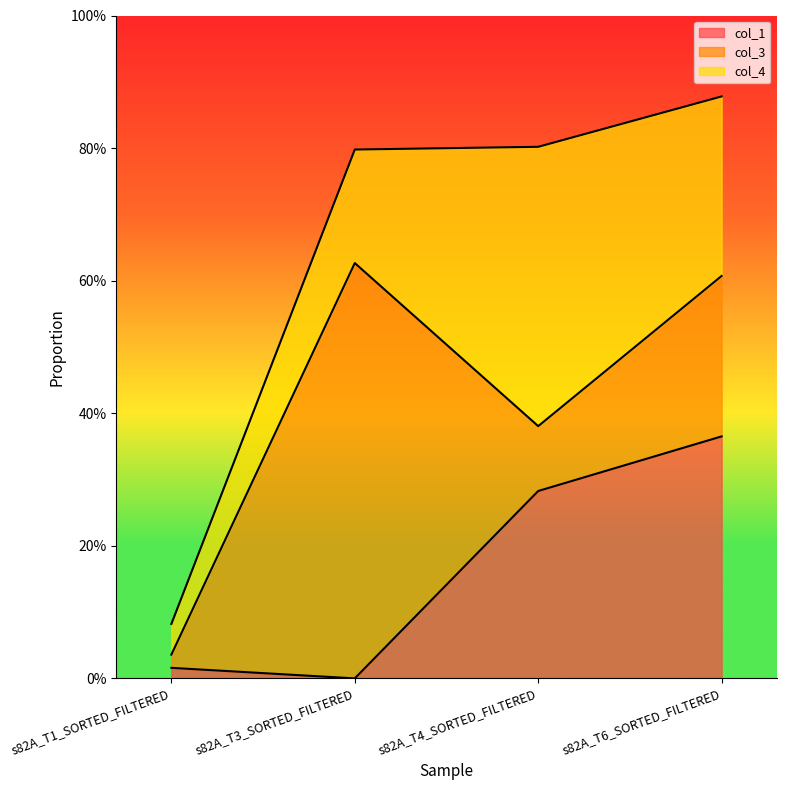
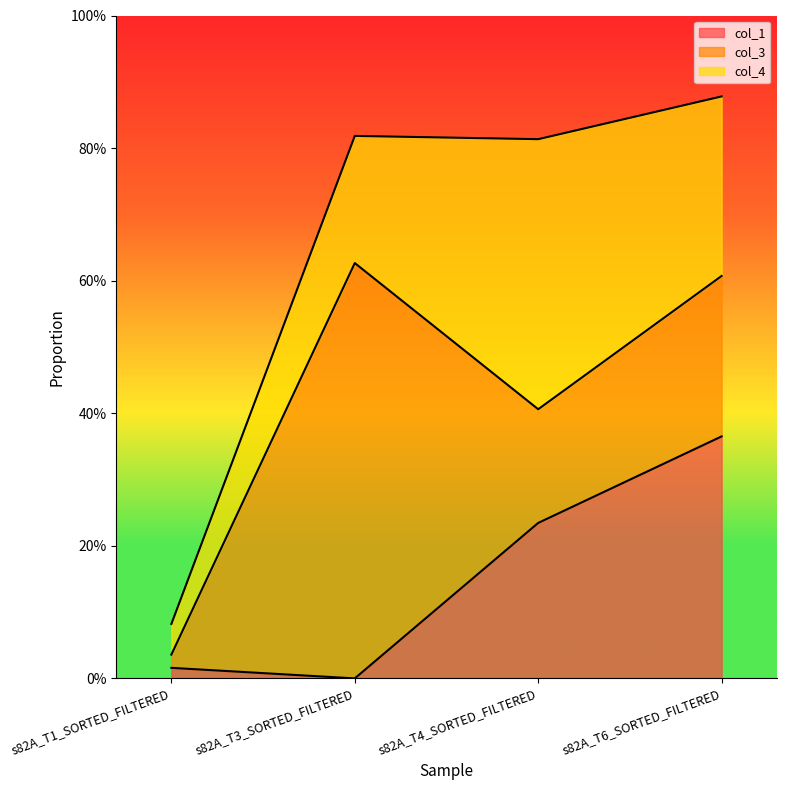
  {
    "col_1": {
      "s82A_T1_SORTED_FILTERED": "2%",
      "s82A_T3_SORTED_FILTERED": "0%",
-     "s82A_T4_SORTED_FILTERED": "28%",
+     "s82A_T4_SORTED_FILTERED": "23%",
      "s82A_T6_SORTED_FILTERED": "37%"
    },
    "col_3": {
      "s82A_T1_SORTED_FILTERED": "2%",
      "s82A_T3_SORTED_FILTERED": "63%",
-     "s82A_T4_SORTED_FILTERED": "10%",
+     "s82A_T4_SORTED_FILTERED": "17%",
      "s82A_T6_SORTED_FILTERED": "24%"
    },
    "col_4": {
      "s82A_T1_SORTED_FILTERED": "5%",
-     "s82A_T3_SORTED_FILTERED": "17%",
-     "s82A_T4_SORTED_FILTERED": "42%",
+     "s82A_T3_SORTED_FILTERED": "19%",
+     "s82A_T4_SORTED_FILTERED": "41%",
      "s82A_T6_SORTED_FILTERED": "27%"
    }
  }
